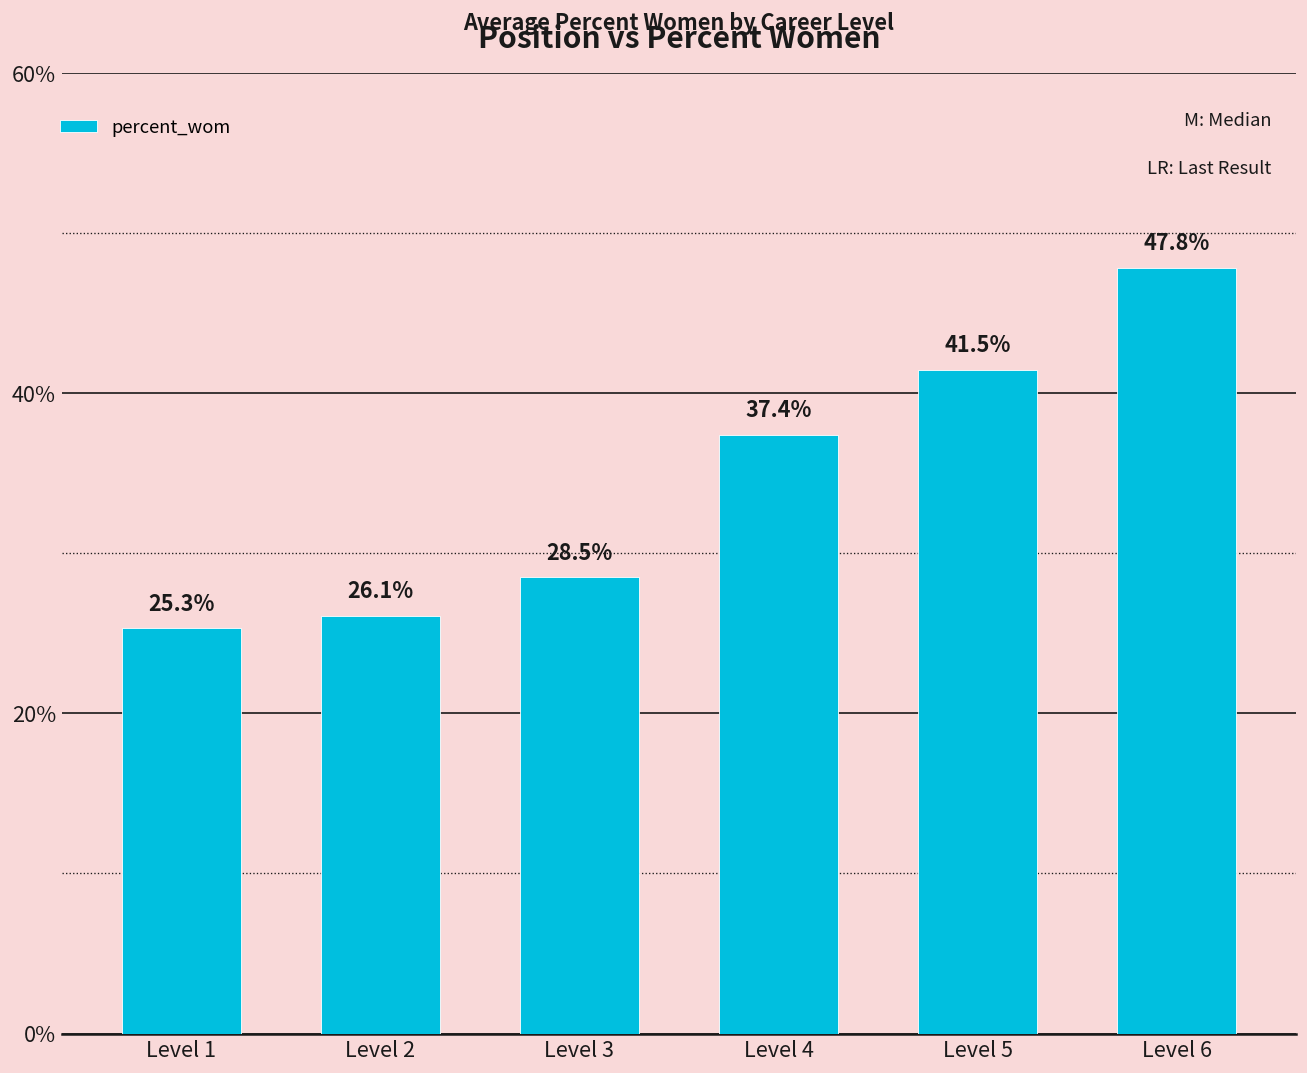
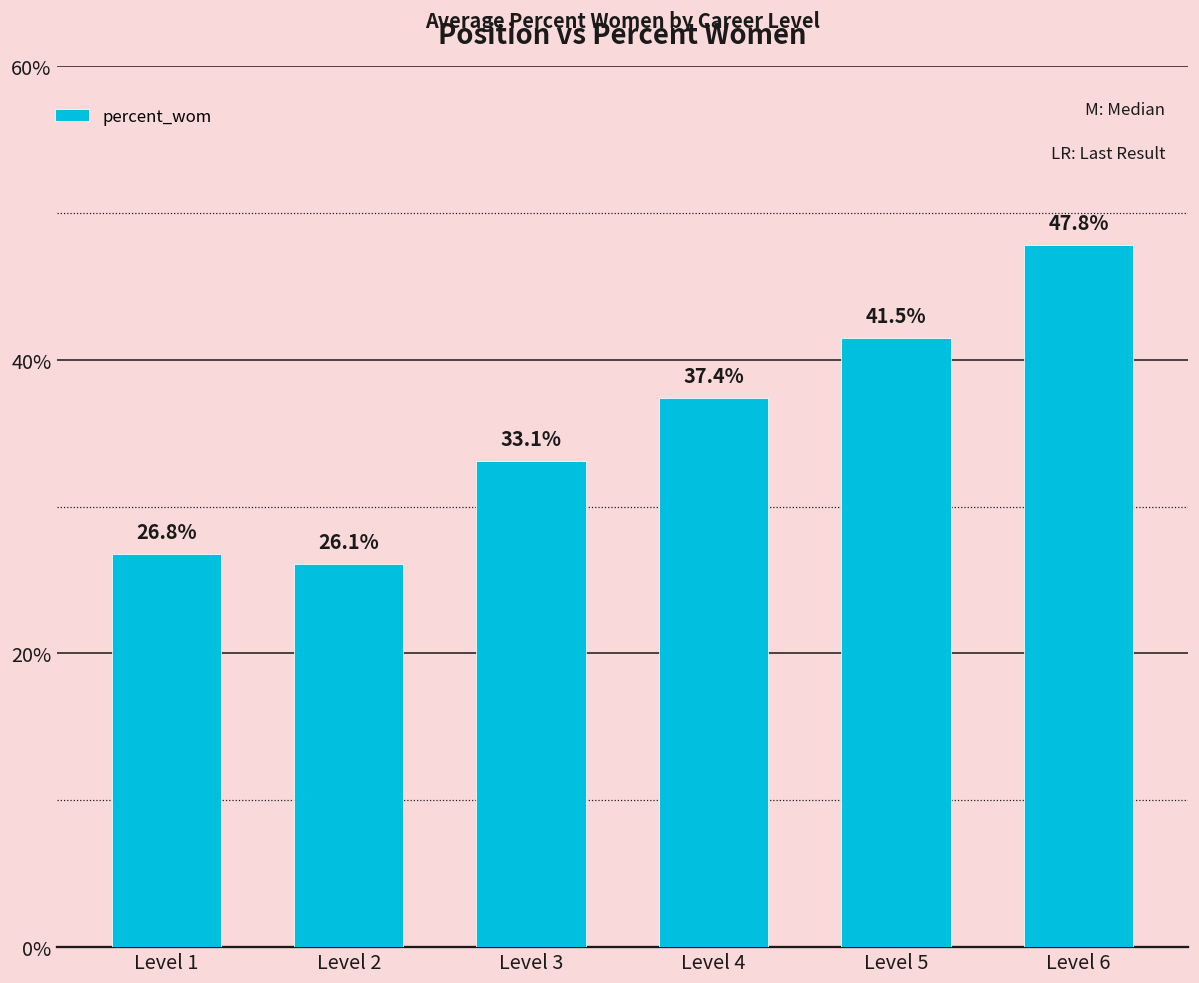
  {
-   "Level 1": "25.3%",
+   "Level 1": "26.8%",
    "Level 2": "26.1%",
-   "Level 3": "28.5%",
+   "Level 3": "33.1%",
    "Level 4": "37.4%",
    "Level 5": "41.5%",
    "Level 6": "47.8%"
  }
